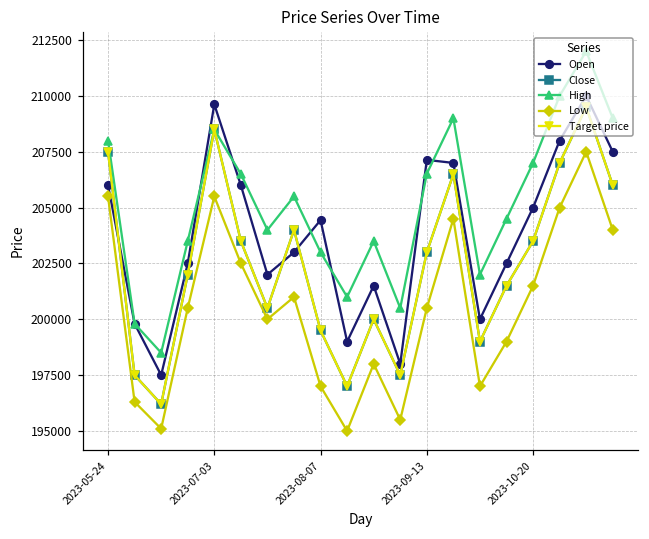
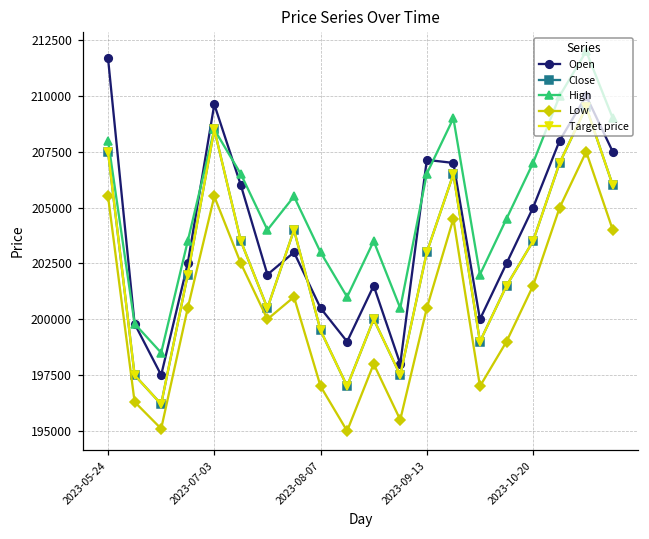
  {
    "Open": {
-     "2023-05-24": 206000,
+     "2023-05-24": 211700,
      "2023-07-03": 209600,
-     "2023-08-07": 204400,
+     "2023-08-07": 200500,
      "2023-09-13": 207100,
      "2023-10-20": 205000
    },
    "High": {
      "2023-05-24": 208000,
      "2023-08-07": 203000,
      "2023-09-13": 206500,
      "2023-10-20": 207000
    }
  }
